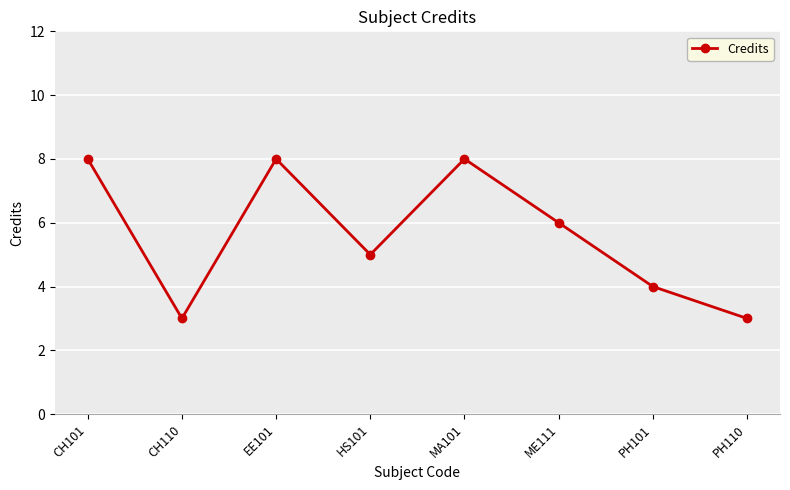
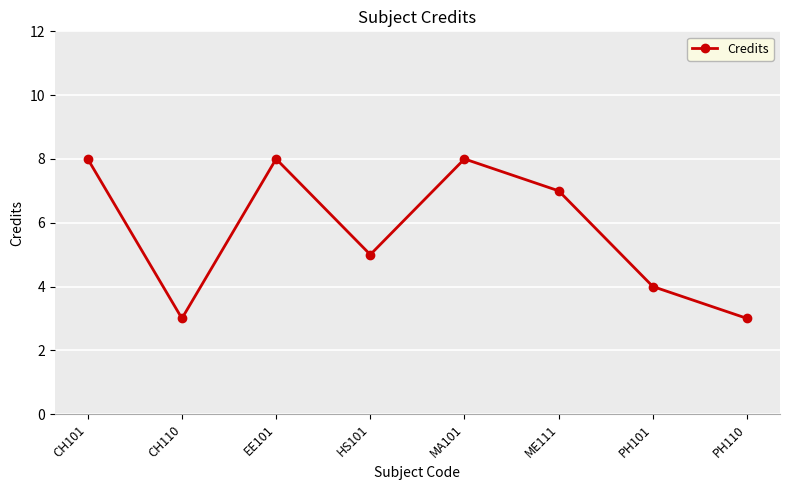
  {
    "CH101": 8,
    "CH110": 3,
    "EE101": 8,
    "HS101": 5,
    "MA101": 8,
-   "ME111": 6,
+   "ME111": 7,
    "PH101": 4,
    "PH110": 3
  }
